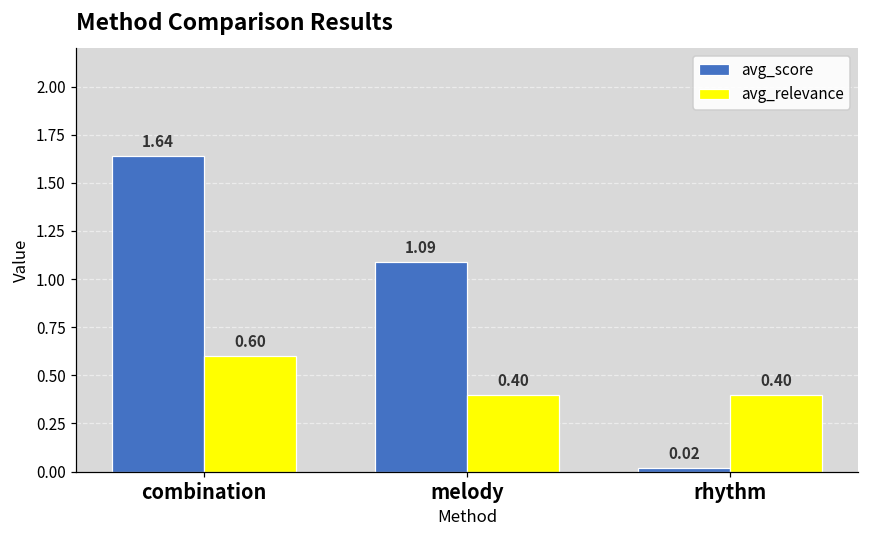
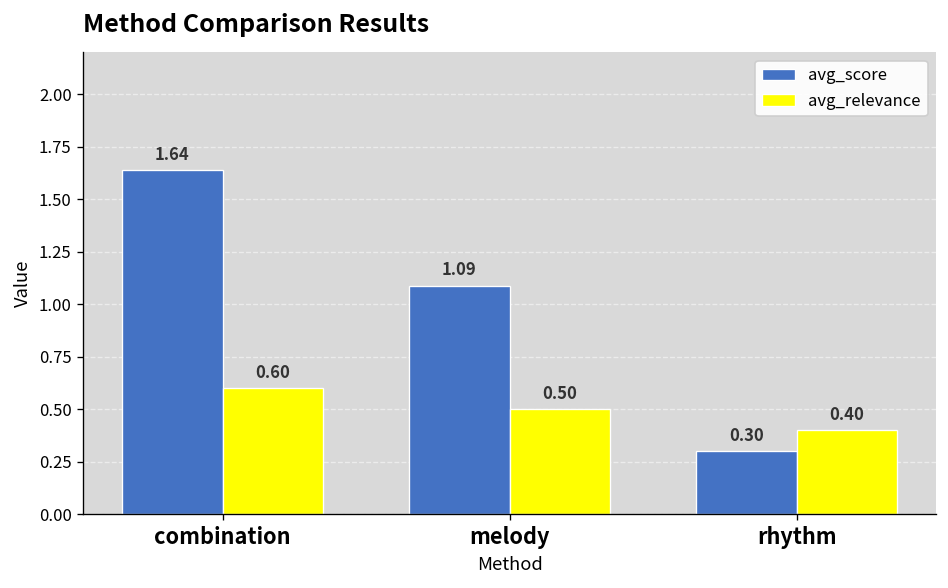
  {
    "avg_score": {
      "combination": 1.64,
      "melody": 1.09,
-     "rhythm": 0.02
+     "rhythm": 0.30
    },
    "avg_relevance": {
      "combination": 0.60,
-     "melody": 0.40,
+     "melody": 0.50,
      "rhythm": 0.40
    }
  }
